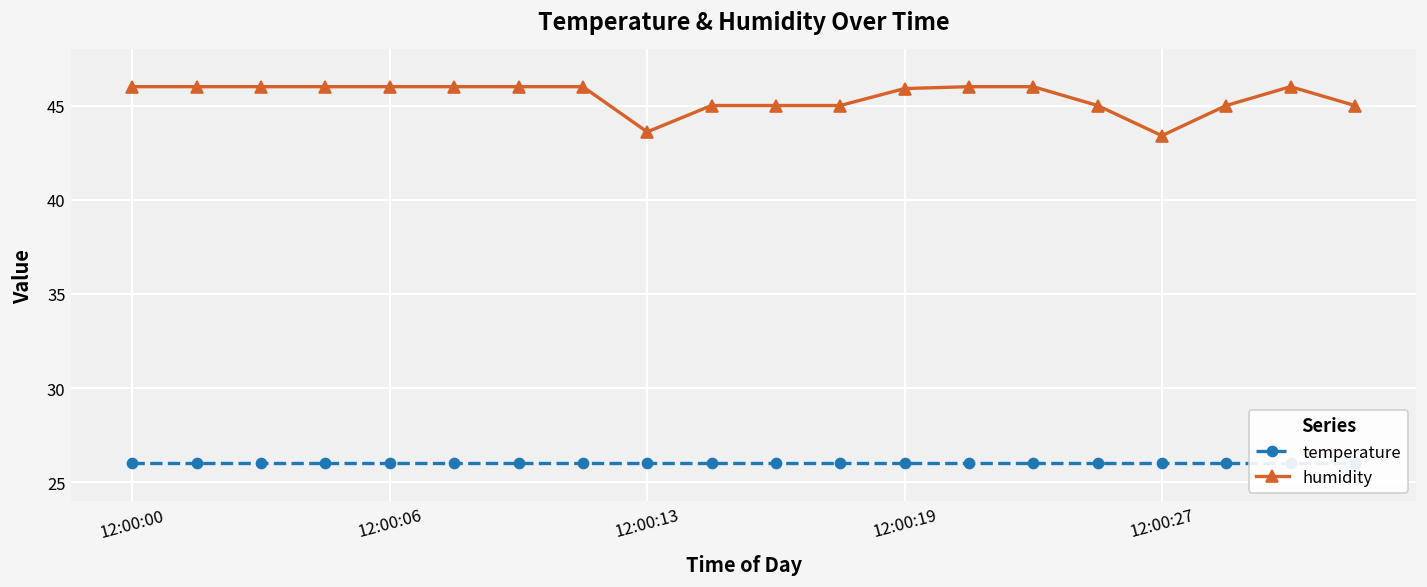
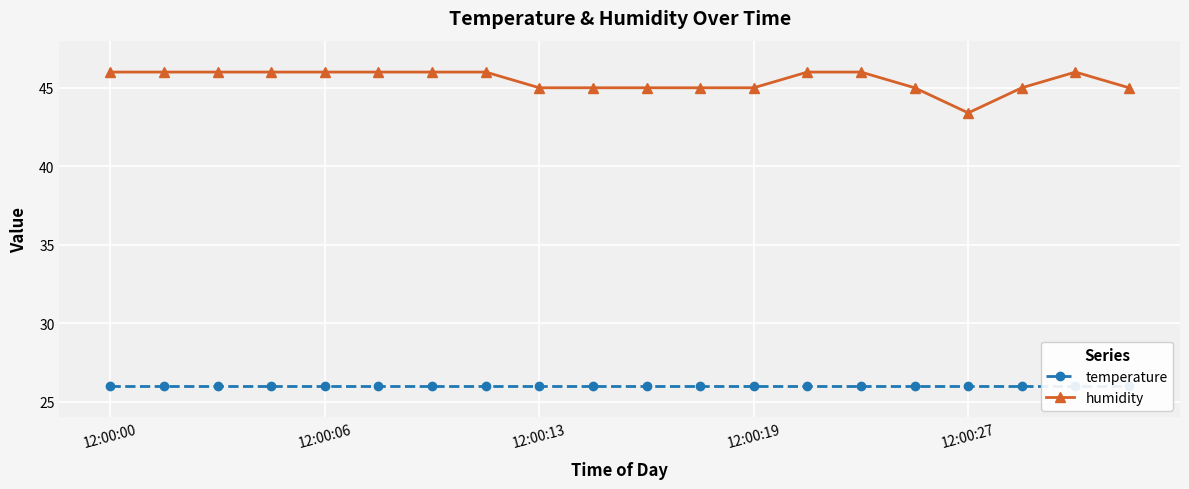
  {
    "temperature": {
      "12:00:00": 26.0,
      "12:00:06": 26.0,
      "12:00:13": 26.0,
      "12:00:19": 26.0,
      "12:00:27": 26.0
    },
    "humidity": {
      "12:00:00": 46.0,
      "12:00:06": 46.0,
-     "12:00:13": 43.6,
-     "12:00:19": 45.9,
+     "12:00:13": 45.0,
+     "12:00:19": 45.0,
      "12:00:27": 43.4
    }
  }
